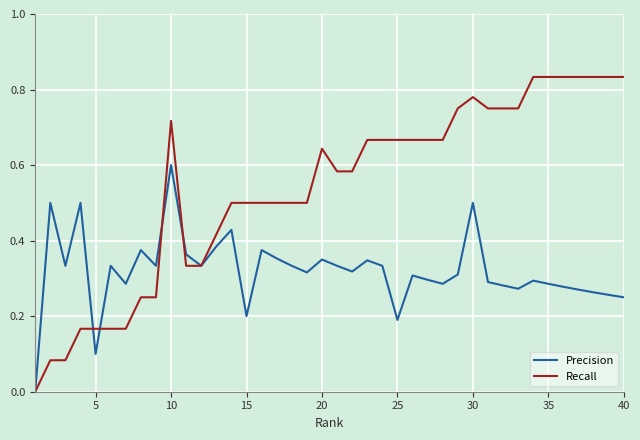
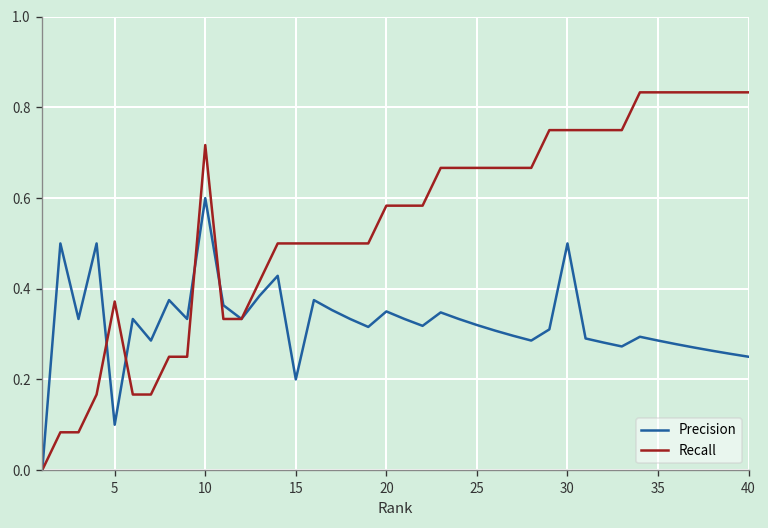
  {
    "Precision": {
      "5": 0.10,
      "10": 0.60,
      "15": 0.20,
      "20": 0.35,
-     "25": 0.19,
+     "25": 0.32,
      "30": 0.50,
      "35": 0.29,
      "40": 0.25
    },
    "Recall": {
-     "5": 0.17,
+     "5": 0.37,
      "10": 0.72,
      "15": 0.50,
-     "20": 0.64,
+     "20": 0.58,
      "25": 0.67,
-     "30": 0.78,
+     "30": 0.75,
      "35": 0.83,
      "40": 0.83
    }
  }
